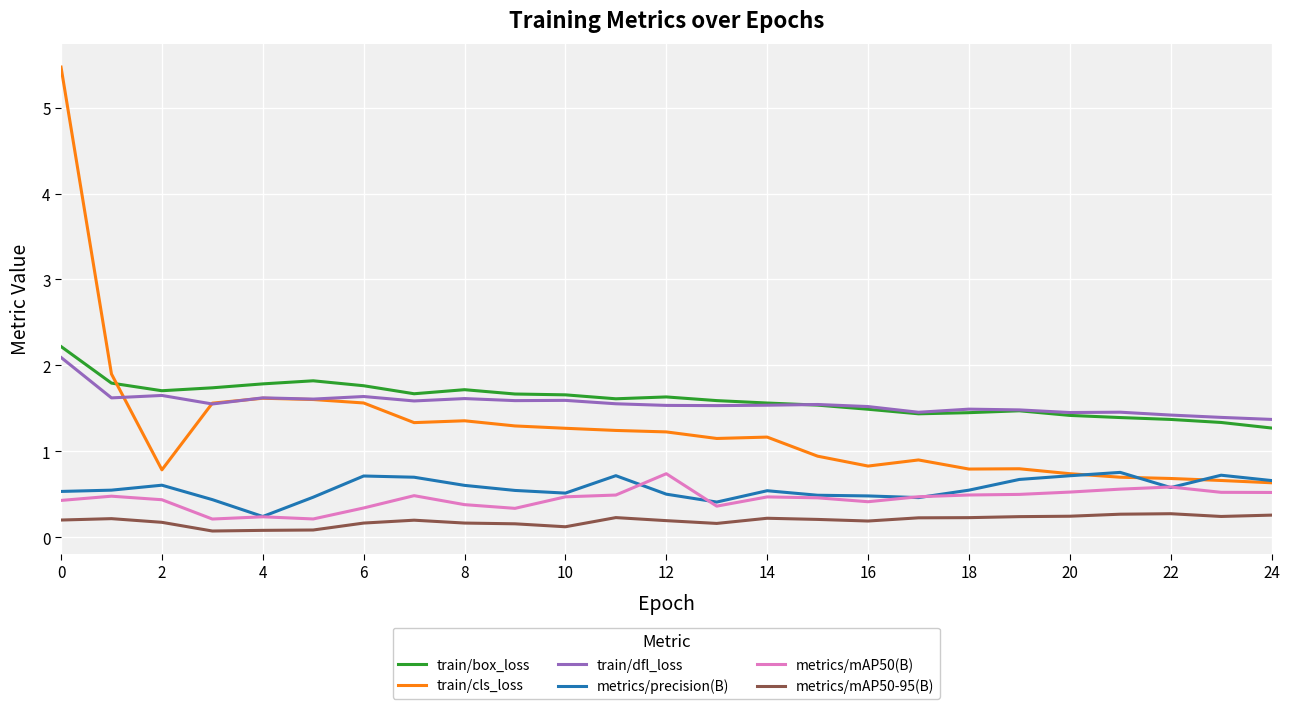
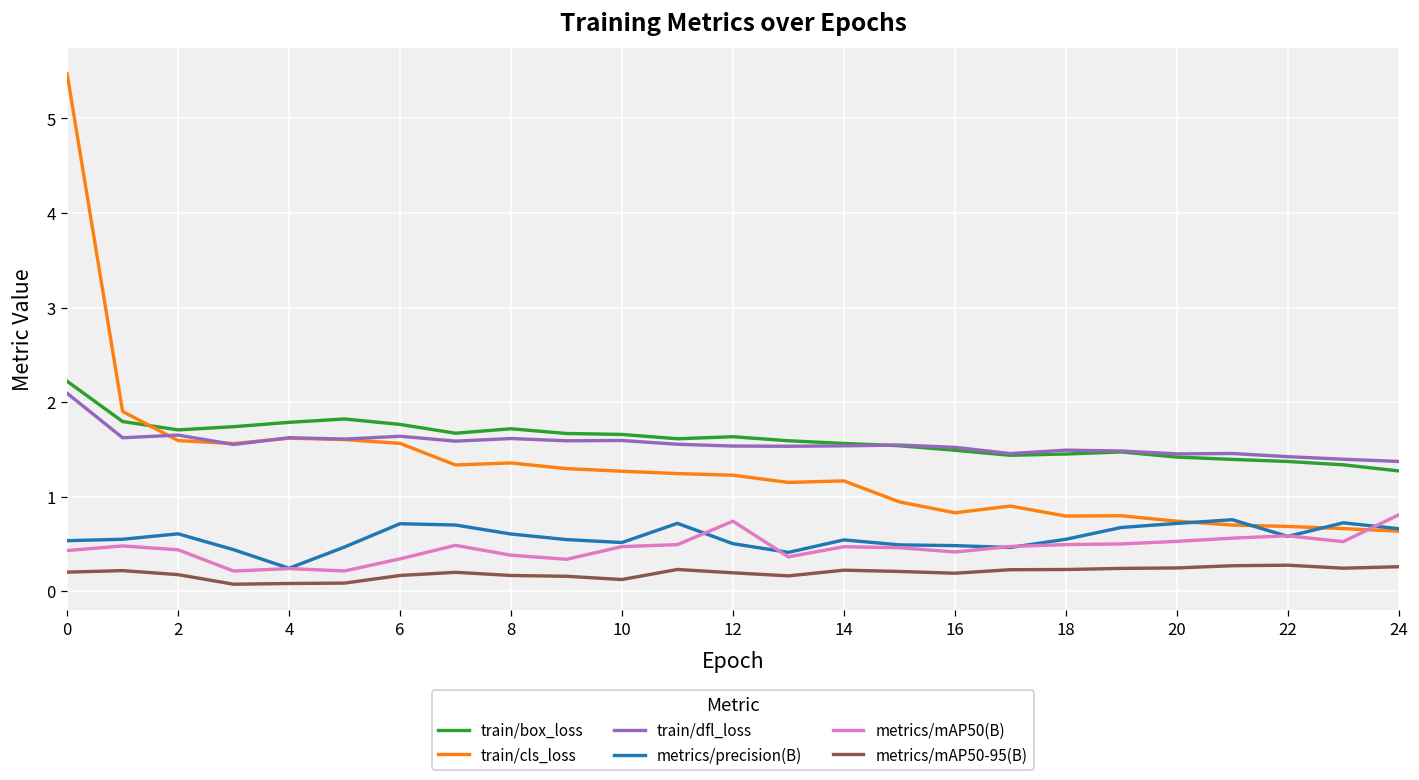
  {
    "train/box_loss": {
      "0": 2.2,
      "2": 1.7,
      "4": 1.8,
      "6": 1.8,
      "8": 1.7,
      "10": 1.7,
      "12": 1.6,
      "16": 1.5,
      "18": 1.5,
      "20": 1.4,
      "22": 1.4,
      "24": 1.3
    },
    "train/cls_loss": {
      "0": 5.5,
-     "2": 0.8,
+     "2": 1.6,
      "6": 1.6,
      "8": 1.4,
      "10": 1.3,
      "12": 1.2,
      "14": 1.2,
      "16": 0.8,
      "18": 0.8,
      "22": 0.7
    },
    "train/dfl_loss": {
      "0": 2.1,
      "2": 1.7,
      "6": 1.6,
      "8": 1.6,
      "10": 1.6,
      "12": 1.5,
      "16": 1.5,
      "18": 1.5,
      "20": 1.5,
      "22": 1.4,
      "24": 1.4
    },
    "metrics/precision(B)": {
      "0": 0.5,
      "2": 0.6,
      "6": 0.7,
      "8": 0.6,
      "10": 0.5,
      "12": 0.5,
      "14": 0.5,
      "16": 0.5,
      "18": 0.5
    },
    "metrics/mAP50(B)": {
      "0": 0.4,
      "2": 0.4,
      "6": 0.3,
      "8": 0.4,
      "10": 0.5,
      "12": 0.7,
      "14": 0.5,
      "16": 0.4,
      "18": 0.5,
      "20": 0.5,
-     "24": 0.5
+     "24": 0.8
    },
    "metrics/mAP50-95(B)": {
      "0": 0.2,
      "2": 0.2,
      "4": 0.1,
      "6": 0.2,
      "8": 0.2,
      "10": 0.1,
      "12": 0.2,
      "14": 0.2,
      "16": 0.2,
      "18": 0.2,
      "20": 0.2,
      "22": 0.3,
      "24": 0.3
    }
  }
